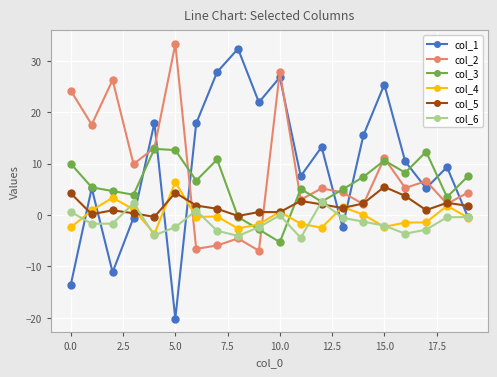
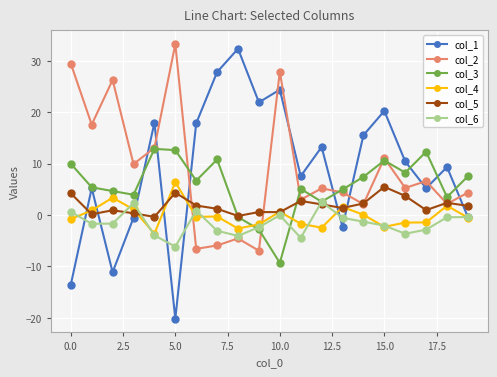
  {
    "col_1": {
      "0.0": -14,
      "5.0": -20,
-     "10.0": 27,
-     "15.0": 25
+     "10.0": 24,
+     "15.0": 20
    },
    "col_2": {
-     "0.0": 24,
+     "0.0": 29,
      "5.0": 33,
      "10.0": 28
    },
    "col_3": {
      "0.0": 10,
      "5.0": 13,
-     "10.0": -5
+     "10.0": -9
    },
    "col_4": {
-     "0.0": -2,
+     "0.0": -1,
      "5.0": 6
    },
    "col_5": {
      "0.0": 4,
      "5.0": 4,
      "15.0": 5
    },
    "col_6": {
      "0.0": 1,
-     "5.0": -2,
+     "5.0": -6,
      "10.0": 0
    }
  }
